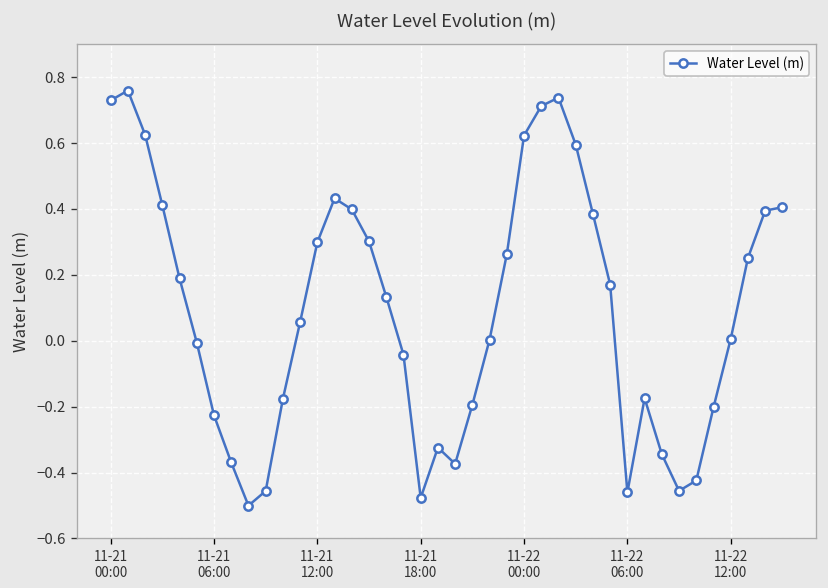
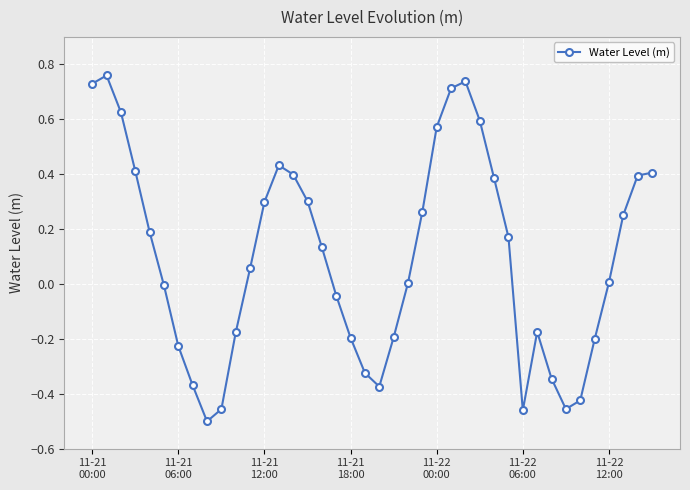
  {
    "11-21 00:00": 0.73,
    "11-21 06:00": -0.23,
    "11-21 12:00": 0.30,
-   "11-21 18:00": -0.48,
-   "11-22 00:00": 0.62,
+   "11-21 18:00": -0.20,
+   "11-22 00:00": 0.57,
    "11-22 06:00": -0.46,
    "11-22 12:00": 0.01
  }
